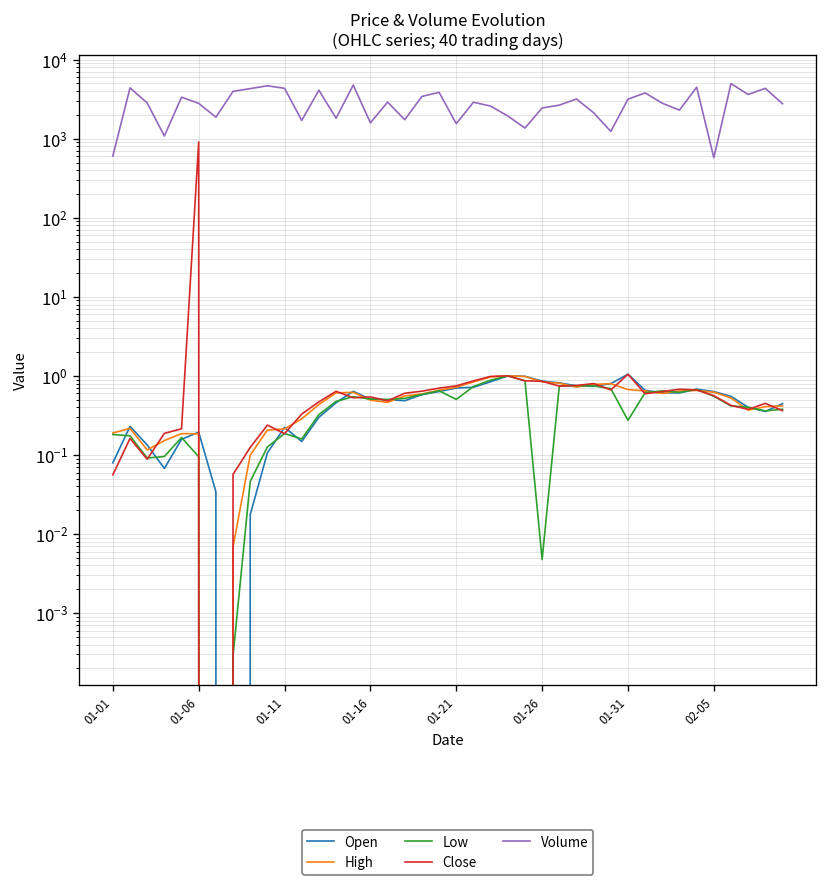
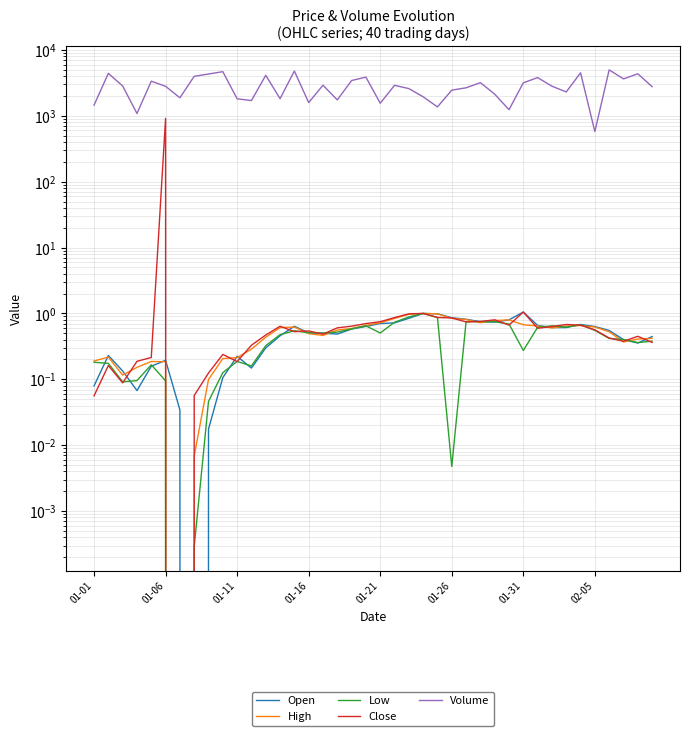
  {
    "Open": {
      "01-01": 0.08
    },
    "High": {
      "01-31": 0.7
    },
    "Low": {
      "01-06": 0.09,
      "01-21": 0.5,
      "01-26": 0.005,
      "01-31": 0.27
    },
    "Close": {
      "01-01": 0.06,
      "01-06": 900
    },
    "Volume": {
-     "01-01": 600,
+     "01-01": 1500,
      "01-06": 2800,
-     "01-11": 4000,
+     "01-11": 1800,
      "01-16": 1600,
      "01-21": 1600,
      "01-26": 2500,
      "01-31": 3000,
      "02-05": 600
    }
  }
